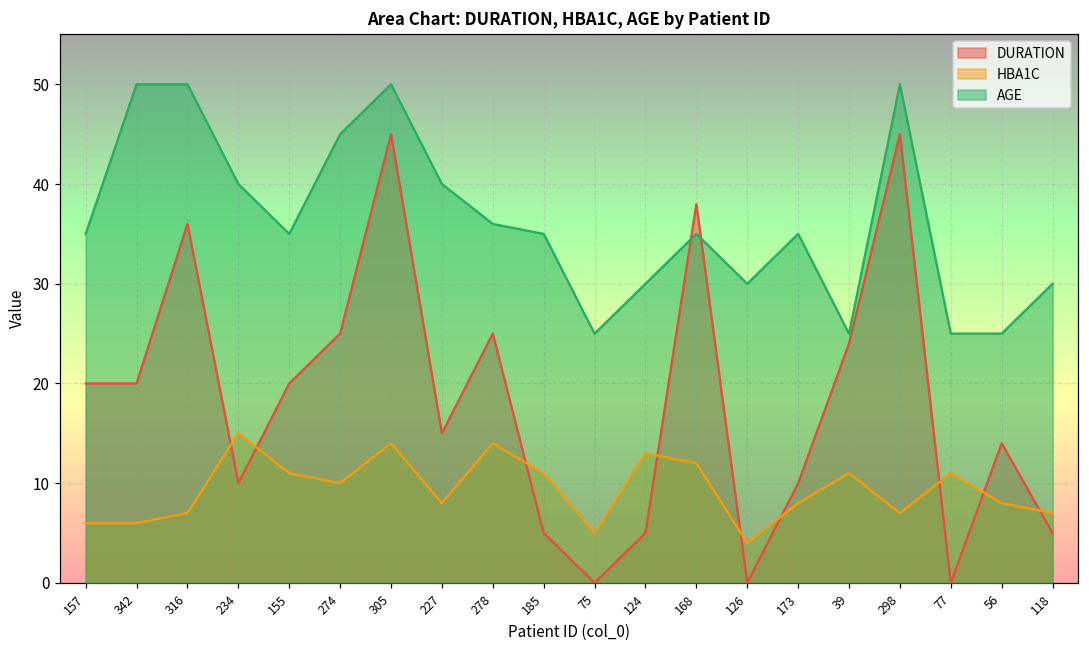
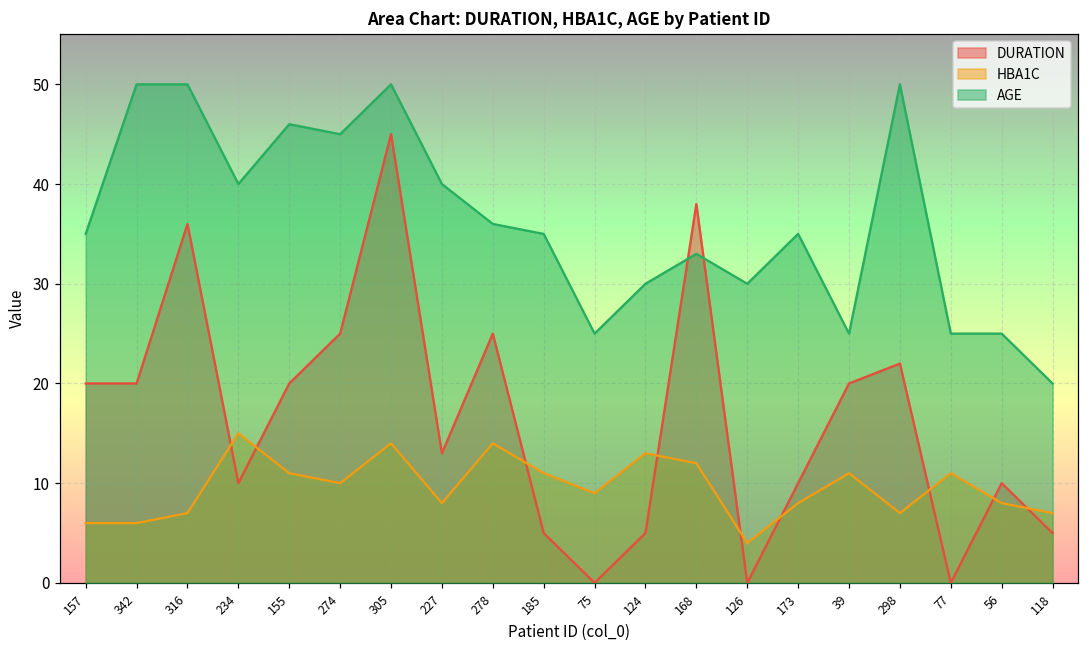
  {
    "DURATION": {
      "157": 20,
      "342": 20,
      "316": 36,
      "234": 10,
      "155": 20,
      "274": 25,
      "305": 45,
-     "227": 15,
+     "227": 13,
      "278": 25,
      "185": 5,
      "75": 0,
      "124": 5,
      "168": 38,
      "126": 0,
      "173": 10,
-     "39": 24,
-     "298": 45,
+     "39": 20,
+     "298": 22,
      "77": 0,
-     "56": 14,
+     "56": 10,
      "118": 5
    },
    "HBA1C": {
      "157": 6,
      "342": 6,
      "316": 7,
      "234": 15,
      "155": 11,
      "274": 10,
      "305": 14,
      "227": 8,
      "278": 14,
      "185": 11,
-     "75": 5,
+     "75": 9,
      "124": 13,
      "168": 12,
      "126": 4,
      "173": 8,
      "39": 11,
      "298": 7,
      "77": 11,
      "56": 8,
      "118": 7
    },
    "AGE": {
      "157": 35,
      "342": 50,
      "316": 50,
      "234": 40,
-     "155": 35,
+     "155": 46,
      "274": 45,
      "305": 50,
      "227": 40,
      "278": 36,
      "185": 35,
      "75": 25,
      "124": 30,
-     "168": 35,
+     "168": 33,
      "126": 30,
      "173": 35,
      "39": 25,
      "298": 50,
      "77": 25,
      "56": 25,
-     "118": 30
+     "118": 20
    }
  }
